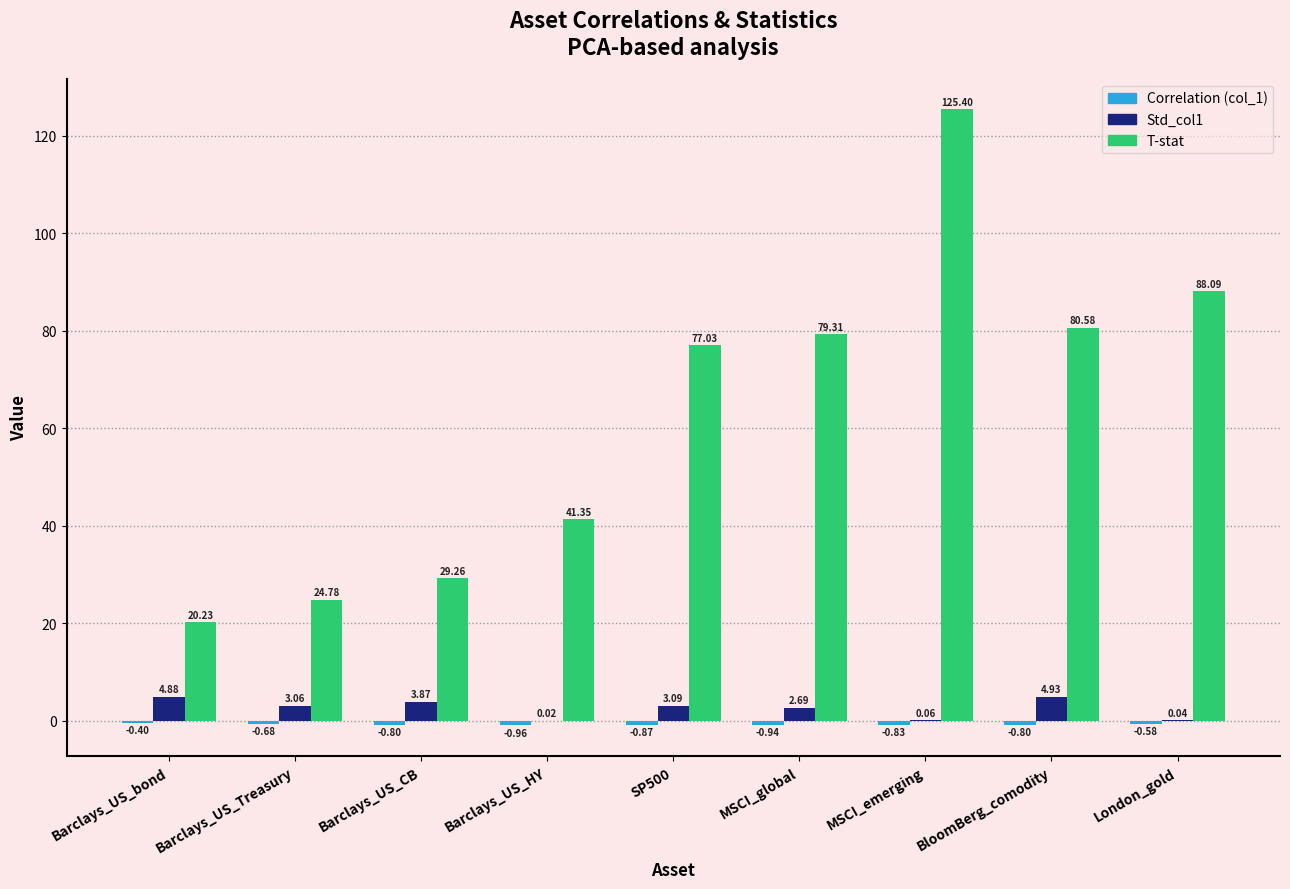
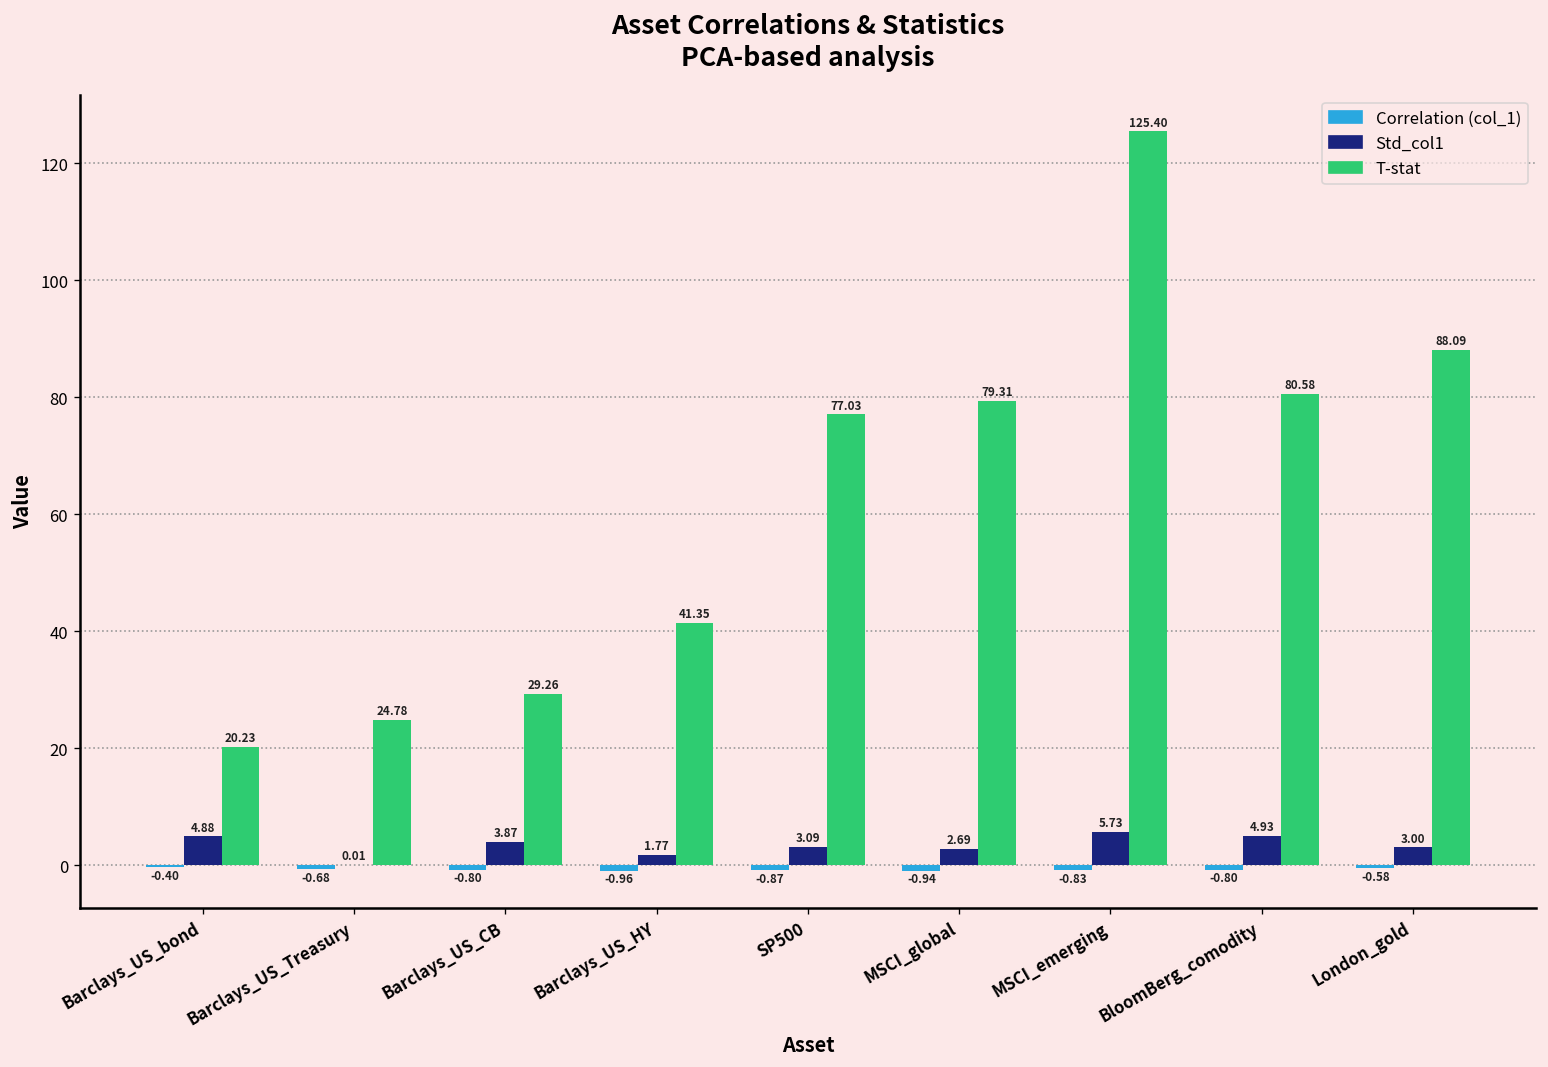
  {
    "Correlation (col_1)": {
      "Barclays_US_bond": -0.40,
      "Barclays_US_Treasury": -0.68,
      "Barclays_US_CB": -0.80,
      "Barclays_US_HY": -0.96,
      "SP500": -0.87,
      "MSCI_global": -0.94,
      "MSCI_emerging": -0.83,
      "BloomBerg_comodity": -0.80,
      "London_gold": -0.58
    },
    "Std_col1": {
      "Barclays_US_bond": 4.88,
-     "Barclays_US_Treasury": 3.06,
+     "Barclays_US_Treasury": 0.01,
      "Barclays_US_CB": 3.87,
-     "Barclays_US_HY": 0.02,
+     "Barclays_US_HY": 1.77,
      "SP500": 3.09,
      "MSCI_global": 2.69,
-     "MSCI_emerging": 0.06,
+     "MSCI_emerging": 5.73,
      "BloomBerg_comodity": 4.93,
-     "London_gold": 0.04
+     "London_gold": 3.00
    },
    "T-stat": {
      "Barclays_US_bond": 20.23,
      "Barclays_US_Treasury": 24.78,
      "Barclays_US_CB": 29.26,
      "Barclays_US_HY": 41.35,
      "SP500": 77.03,
      "MSCI_global": 79.31,
      "MSCI_emerging": 125.40,
      "BloomBerg_comodity": 80.58,
      "London_gold": 88.09
    }
  }
